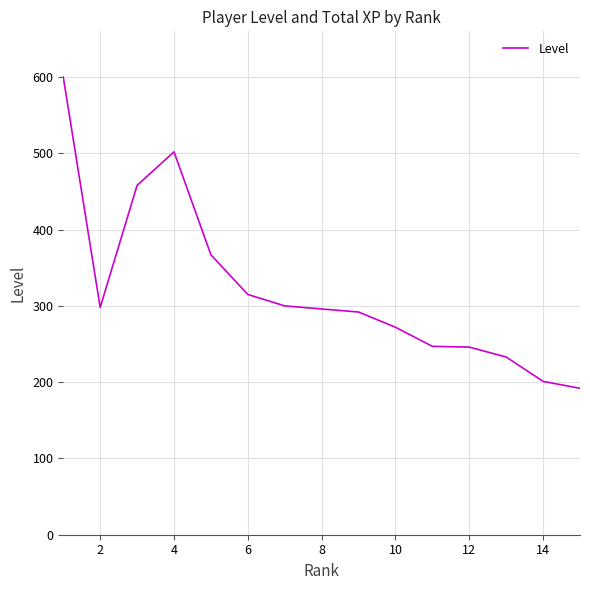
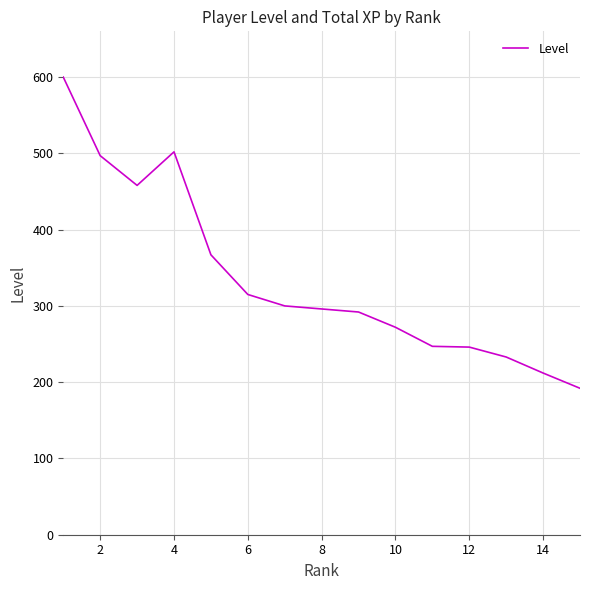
  {
-   "2": 300,
+   "2": 500,
    "4": 500,
    "6": 320,
    "8": 300,
    "10": 270,
    "12": 250,
-   "14": 200
+   "14": 210
  }
